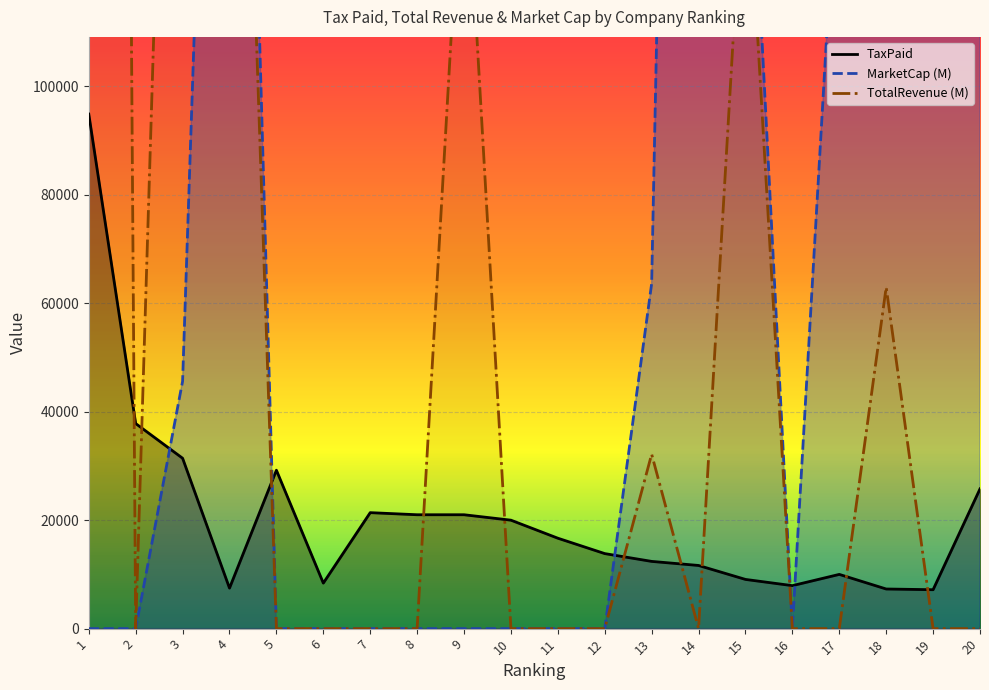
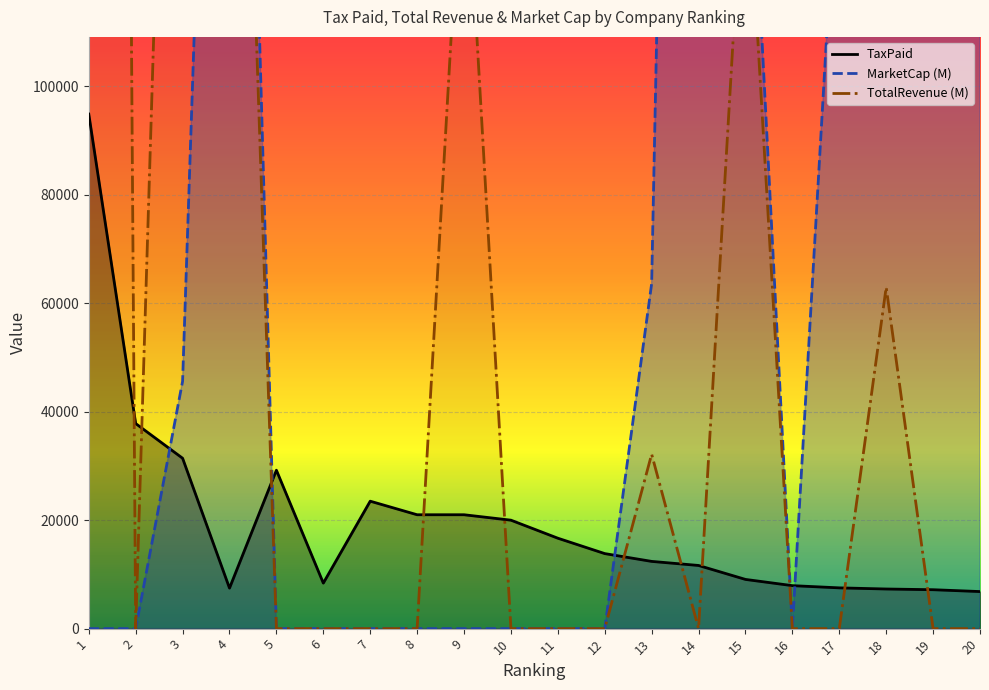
  {
    "TaxPaid": {
      "1": 95000,
      "2": 38000,
      "3": 31000,
      "4": 7000,
      "5": 29000,
      "6": 8000,
-     "7": 21000,
+     "7": 24000,
      "8": 21000,
      "9": 21000,
      "10": 20000,
      "11": 17000,
      "12": 14000,
      "13": 12000,
      "14": 12000,
      "15": 9000,
      "16": 8000,
-     "17": 10000,
+     "17": 8000,
      "18": 7000,
      "19": 7000,
-     "20": 26000
+     "20": 7000
    },
    "MarketCap (M)": {
      "1": 0,
      "3": 46000,
      "9": 0,
      "13": 64000
    },
    "TotalRevenue (M)": {
      "13": 32000,
      "14": 0,
      "17": 0,
      "18": 63000,
      "19": 0,
      "20": 0
    }
  }
